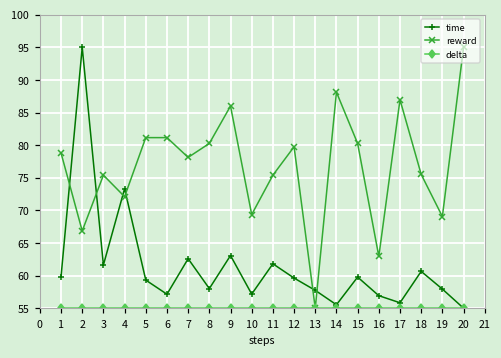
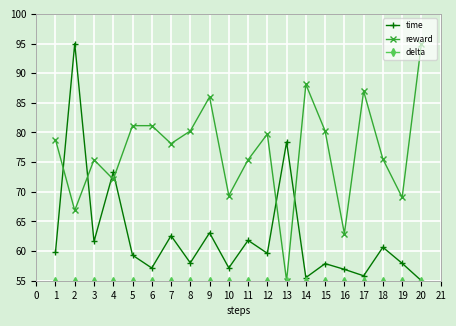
  {
    "time": {
      "1": 60,
      "2": 95,
      "3": 62,
      "4": 73,
      "5": 59,
      "6": 57,
      "7": 63,
      "8": 58,
      "9": 63,
      "10": 57,
      "11": 62,
      "12": 60,
-     "13": 58,
+     "13": 78,
      "14": 56,
-     "15": 60,
+     "15": 58,
      "16": 57,
      "17": 56,
      "18": 61,
      "19": 58
    }
  }
